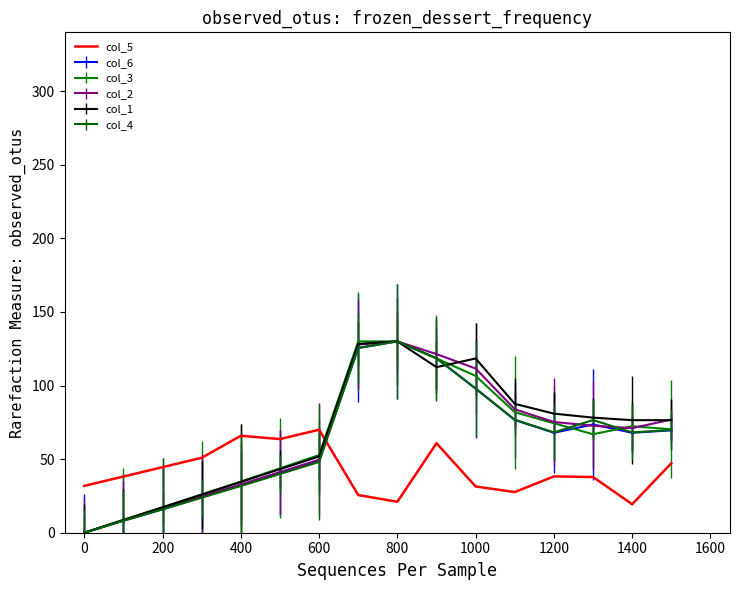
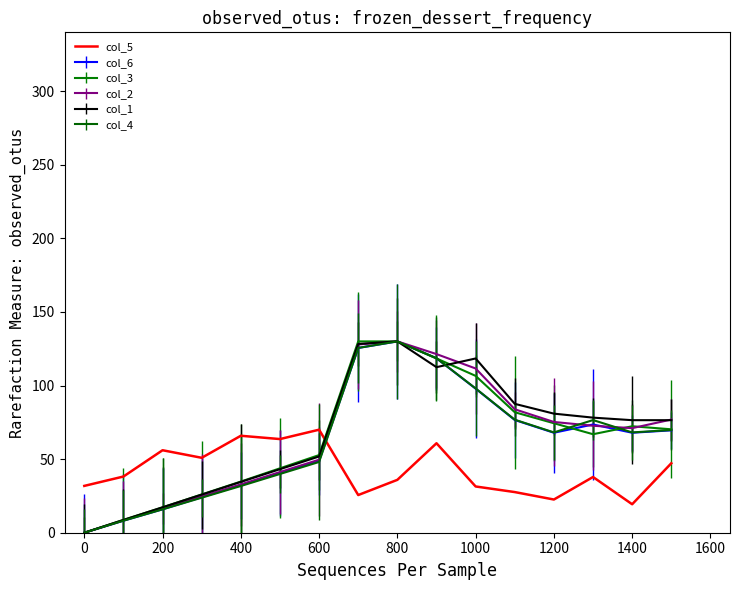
  {
    "col_5": {
      "0": 32,
-     "200": 45,
+     "200": 56,
      "400": 66,
      "600": 70,
-     "800": 21,
+     "800": 36,
      "1000": 31,
-     "1200": 38,
+     "1200": 23,
      "1400": 19
    }
  }
